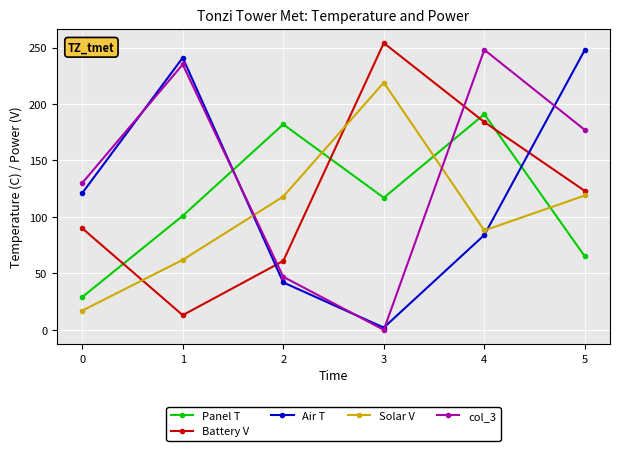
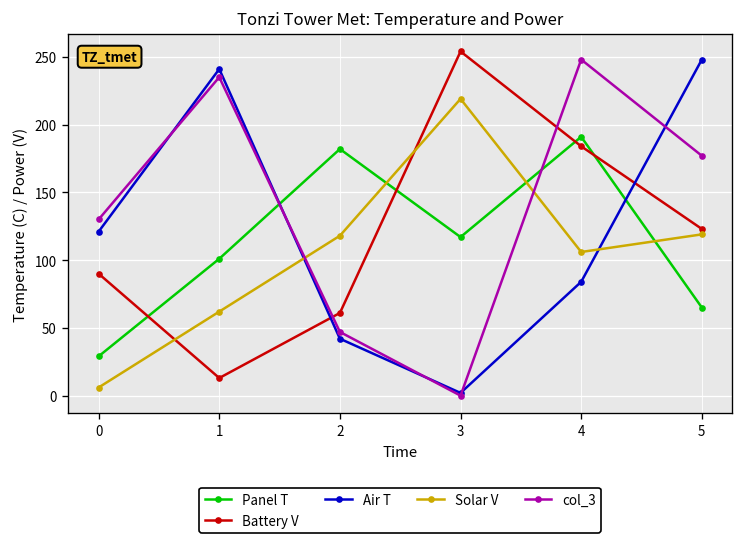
  {
    "Panel T": {
      "0": 29,
      "1": 101,
      "2": 182,
      "3": 117,
      "4": 191,
      "5": 65
    },
    "Battery V": {
      "0": 90,
      "1": 13,
      "2": 61,
      "3": 254,
      "4": 184,
      "5": 123
    },
    "Air T": {
      "0": 121,
      "1": 241,
      "2": 42,
      "4": 84,
      "5": 248
    },
    "Solar V": {
-     "0": 17,
+     "0": 6,
      "1": 62,
      "2": 118,
      "3": 219,
-     "4": 88,
+     "4": 106,
      "5": 119
    },
    "col_3": {
      "0": 130,
      "1": 235,
      "2": 47,
      "4": 248,
      "5": 177
    }
  }
